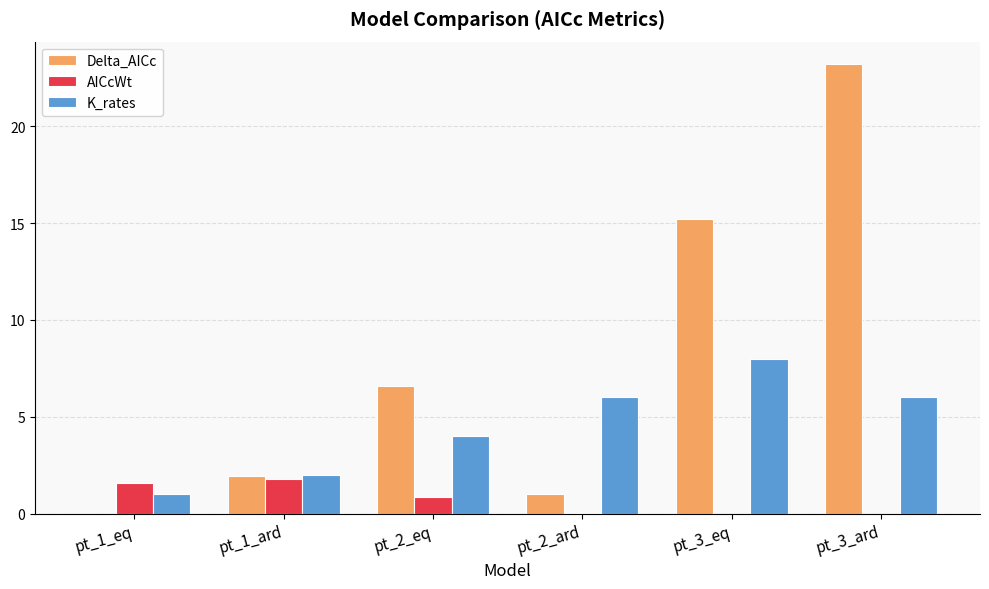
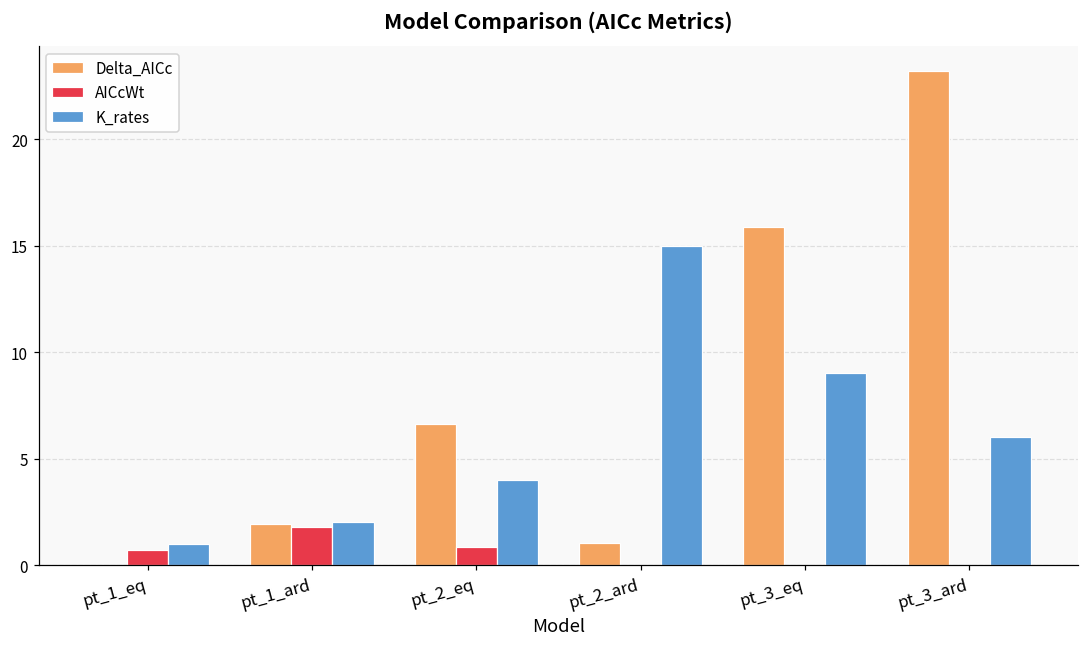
  {
    "Delta_AICc": {
      "pt_1_eq": 0.0,
      "pt_1_ard": 1.9,
      "pt_2_eq": 6.6,
      "pt_2_ard": 1.0,
-     "pt_3_eq": 15.2,
+     "pt_3_eq": 15.9,
      "pt_3_ard": 23.2
    },
    "AICcWt": {
-     "pt_1_eq": 1.6,
+     "pt_1_eq": 0.7,
      "pt_1_ard": 1.8,
      "pt_2_eq": 0.9
    },
    "K_rates": {
      "pt_1_eq": 1,
      "pt_1_ard": 2,
      "pt_2_eq": 4,
-     "pt_2_ard": 6,
-     "pt_3_eq": 8,
+     "pt_2_ard": 15,
+     "pt_3_eq": 9,
      "pt_3_ard": 6
    }
  }
